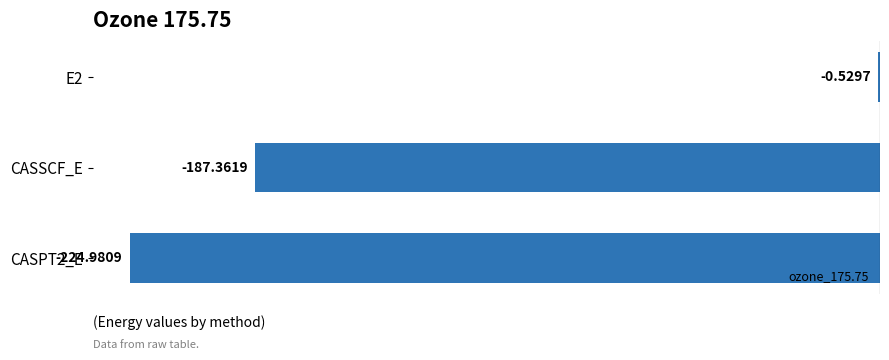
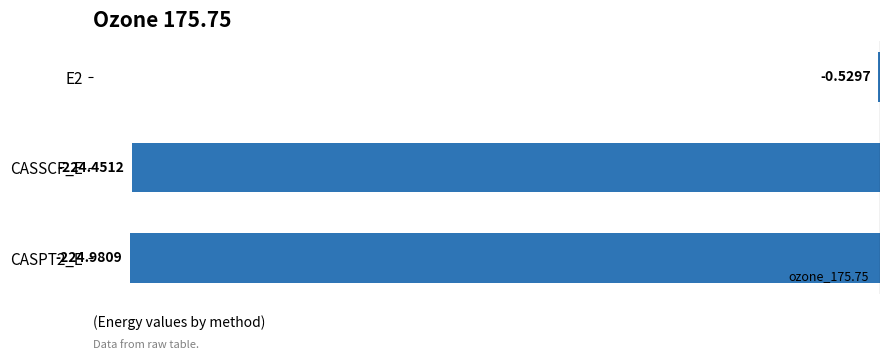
  {
    "E2": -0.5297,
-   "CASSCF_E": -187.3619,
+   "CASSCF_E": -224.4512,
    "CASPT2_E": -224.9809
  }
